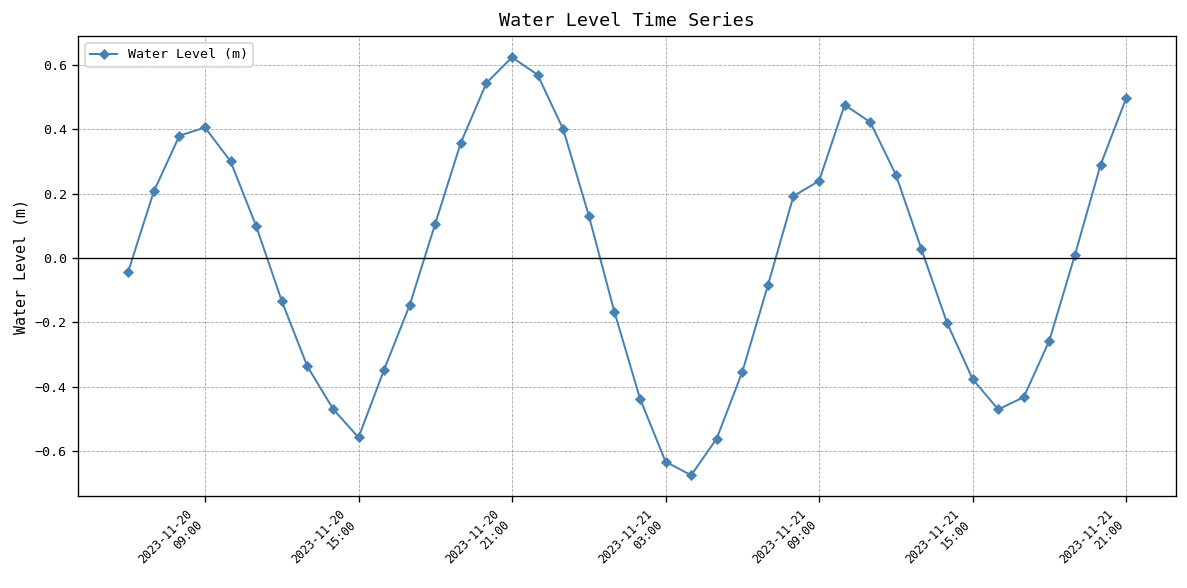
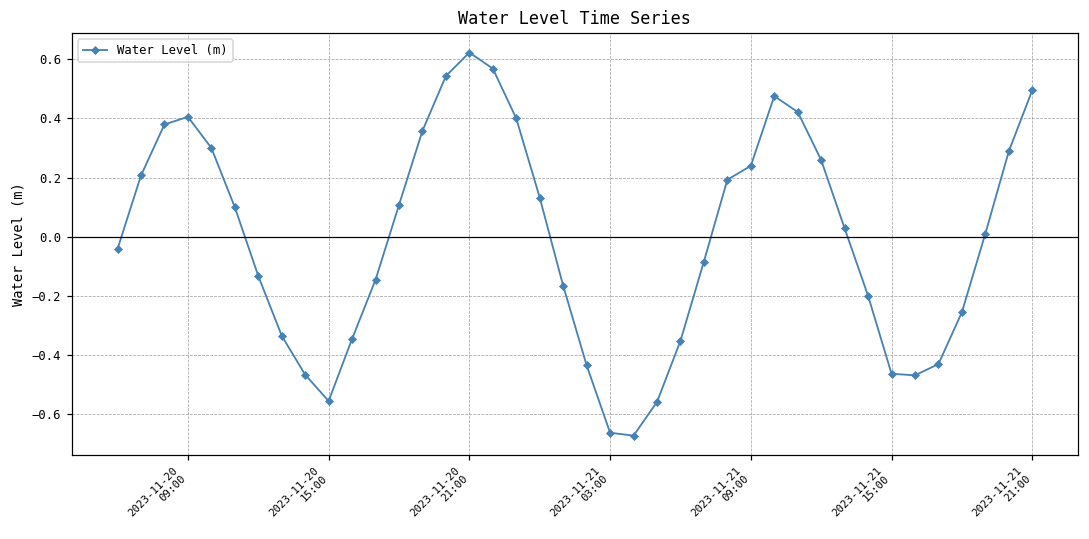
  {
    "2023-11-20 09:00": 0.41,
    "2023-11-20 15:00": -0.56,
    "2023-11-20 21:00": 0.62,
-   "2023-11-21 03:00": -0.63,
+   "2023-11-21 03:00": -0.66,
    "2023-11-21 09:00": 0.24,
-   "2023-11-21 15:00": -0.38,
+   "2023-11-21 15:00": -0.46,
    "2023-11-21 21:00": 0.50
  }
